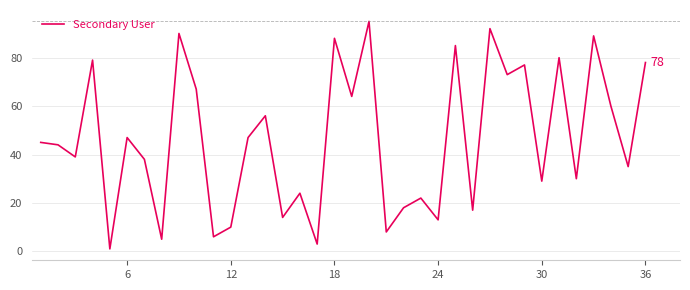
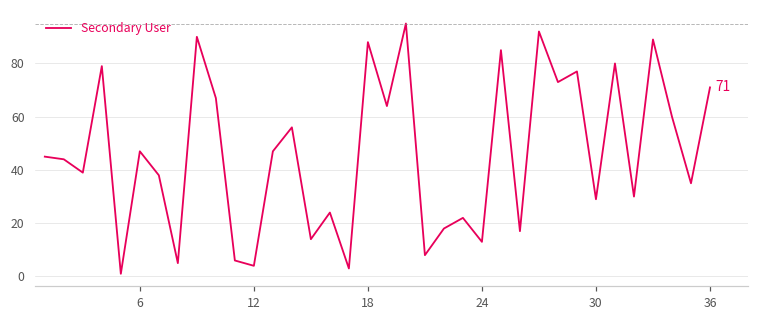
  {
-   "12": 10,
-   "36": 78
+   "12": 4,
+   "36": 71
  }
